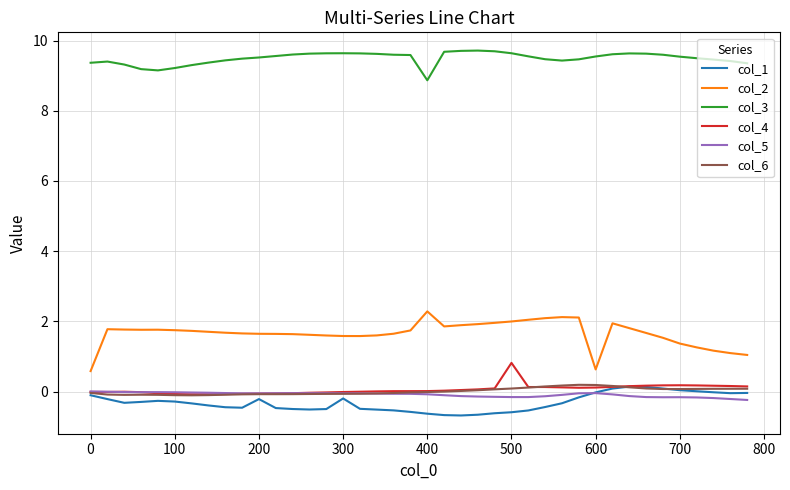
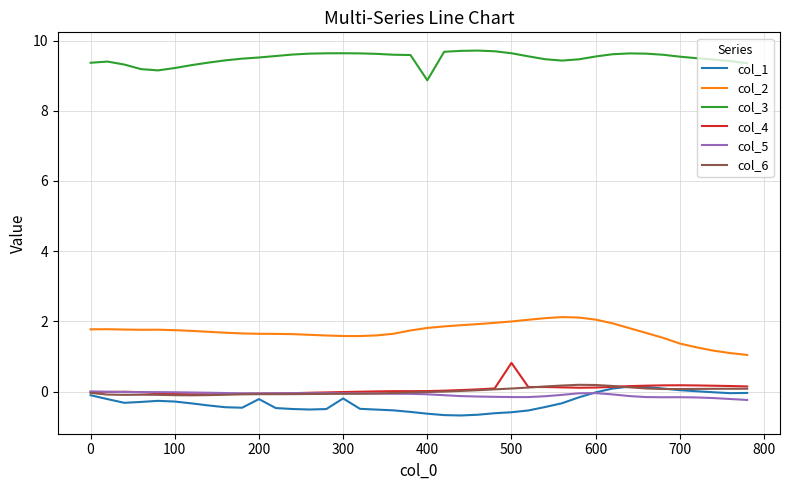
  {
    "col_1": {
      "100": -0.3,
      "200": -0.2,
      "300": -0.2,
      "400": -0.6,
      "500": -0.6
    },
    "col_2": {
-     "0": 0.6,
+     "0": 1.8,
      "100": 1.7,
      "200": 1.6,
      "300": 1.6,
-     "400": 2.3,
+     "400": 1.8,
      "500": 2.0,
-     "600": 0.6,
+     "600": 2.0,
      "700": 1.4
    },
    "col_3": {
      "0": 9.4,
      "100": 9.2,
      "200": 9.5,
      "300": 9.6,
      "400": 8.9,
      "500": 9.6,
      "600": 9.5,
      "700": 9.5
    },
    "col_4": {
      "500": 0.8,
      "700": 0.2
    },
    "col_5": {
      "500": -0.2,
      "700": -0.2
    },
    "col_6": {
      "500": 0.1
    }
  }
